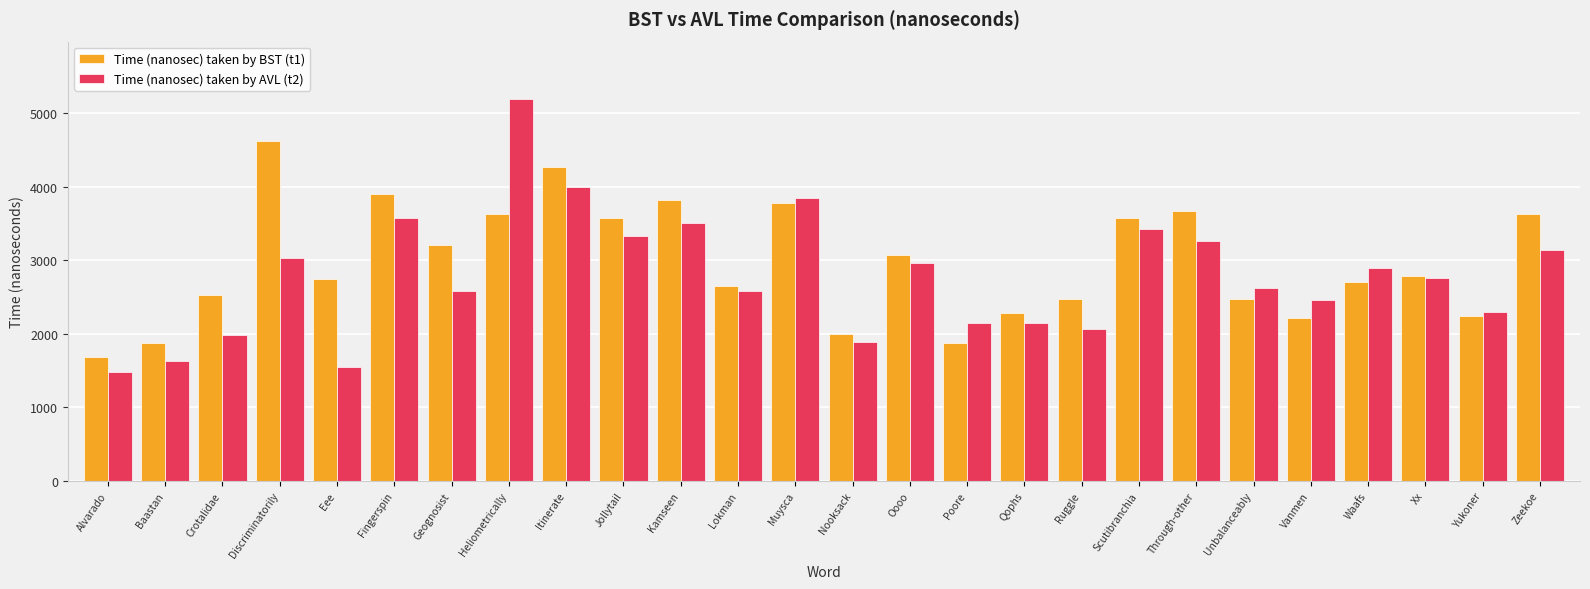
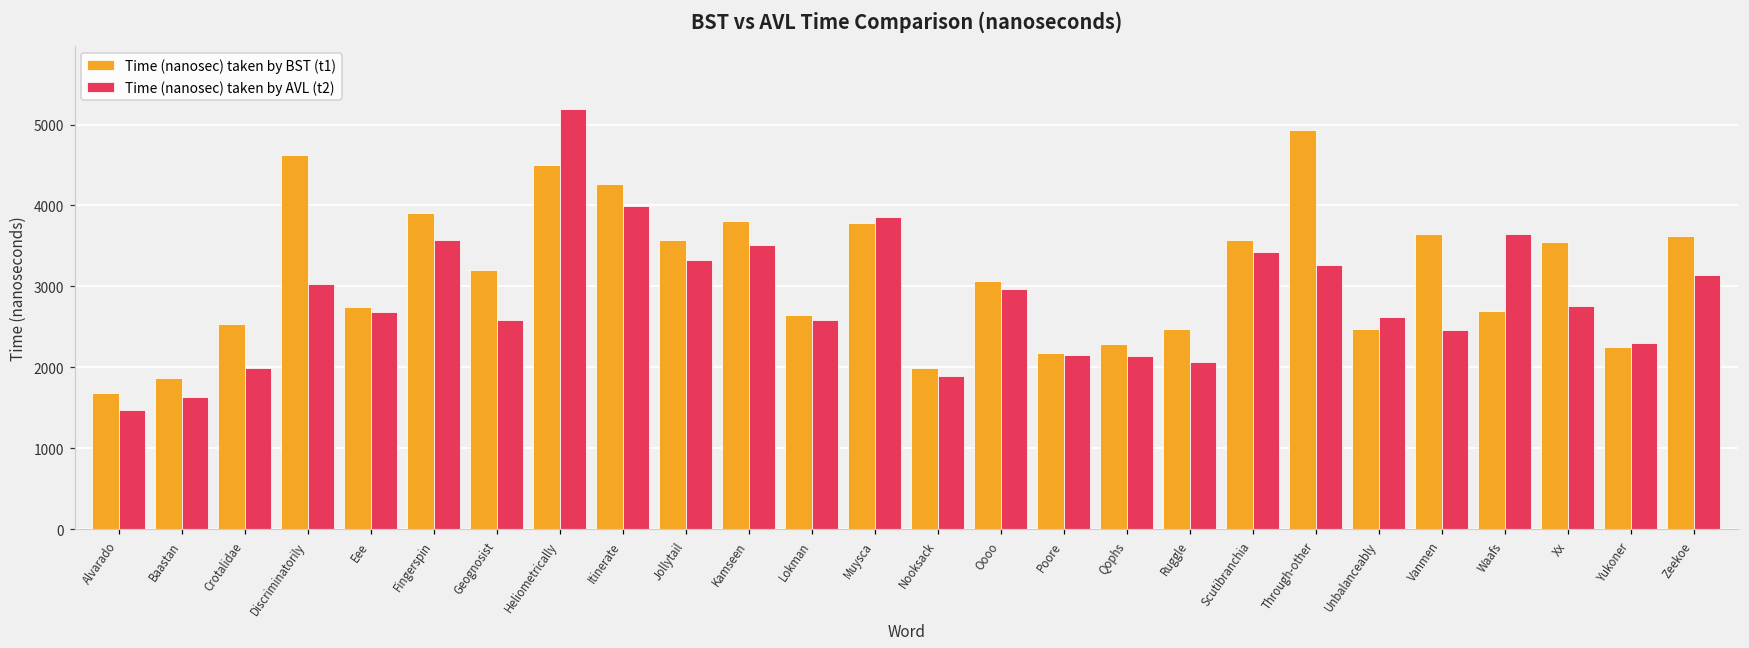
  {
    "Time (nanosec) taken by BST (t1)": {
      "Alvarado": 1700,
      "Baastan": 1900,
      "Crotalidae": 2500,
      "Discriminatorily": 4600,
      "Eee": 2800,
      "Fingerspin": 3900,
      "Geognosist": 3200,
-     "Heliometrically": 3600,
+     "Heliometrically": 4500,
      "Itinerate": 4300,
      "Jollytail": 3600,
      "Kamseen": 3800,
      "Lokman": 2600,
      "Muysca": 3800,
      "Nooksack": 2000,
      "Oooo": 3100,
-     "Poore": 1900,
+     "Poore": 2200,
      "Qophs": 2300,
      "Ruggle": 2500,
      "Scutibranchia": 3600,
-     "Through-other": 3700,
+     "Through-other": 4900,
      "Unbalanceably": 2500,
-     "Vanmen": 2200,
+     "Vanmen": 3600,
      "Waafs": 2700,
-     "Xx": 2800,
+     "Xx": 3500,
      "Yukoner": 2200,
      "Zeekoe": 3600
    },
    "Time (nanosec) taken by AVL (t2)": {
      "Alvarado": 1500,
      "Baastan": 1600,
      "Crotalidae": 2000,
      "Discriminatorily": 3000,
-     "Eee": 1600,
+     "Eee": 2700,
      "Fingerspin": 3600,
      "Geognosist": 2600,
      "Heliometrically": 5200,
      "Itinerate": 4000,
      "Jollytail": 3300,
      "Kamseen": 3500,
      "Lokman": 2600,
      "Muysca": 3900,
      "Nooksack": 1900,
      "Oooo": 3000,
      "Poore": 2200,
      "Qophs": 2100,
      "Ruggle": 2100,
      "Scutibranchia": 3400,
      "Through-other": 3300,
      "Unbalanceably": 2600,
      "Vanmen": 2500,
-     "Waafs": 2900,
+     "Waafs": 3700,
      "Xx": 2800,
      "Yukoner": 2300,
      "Zeekoe": 3100
    }
  }
